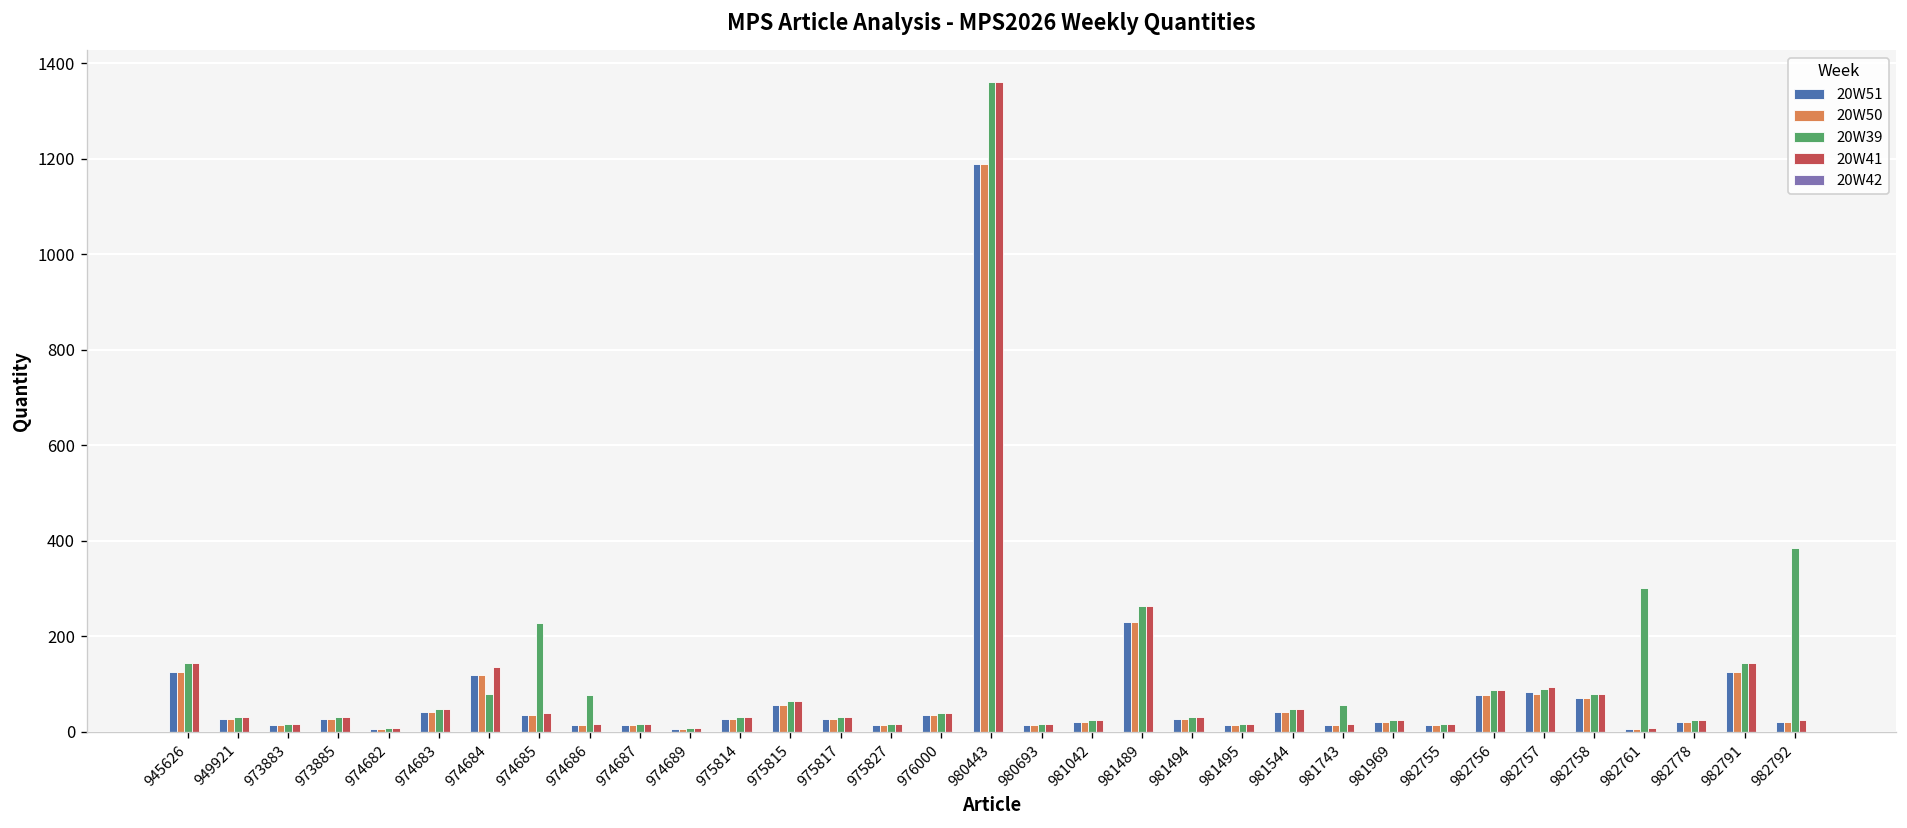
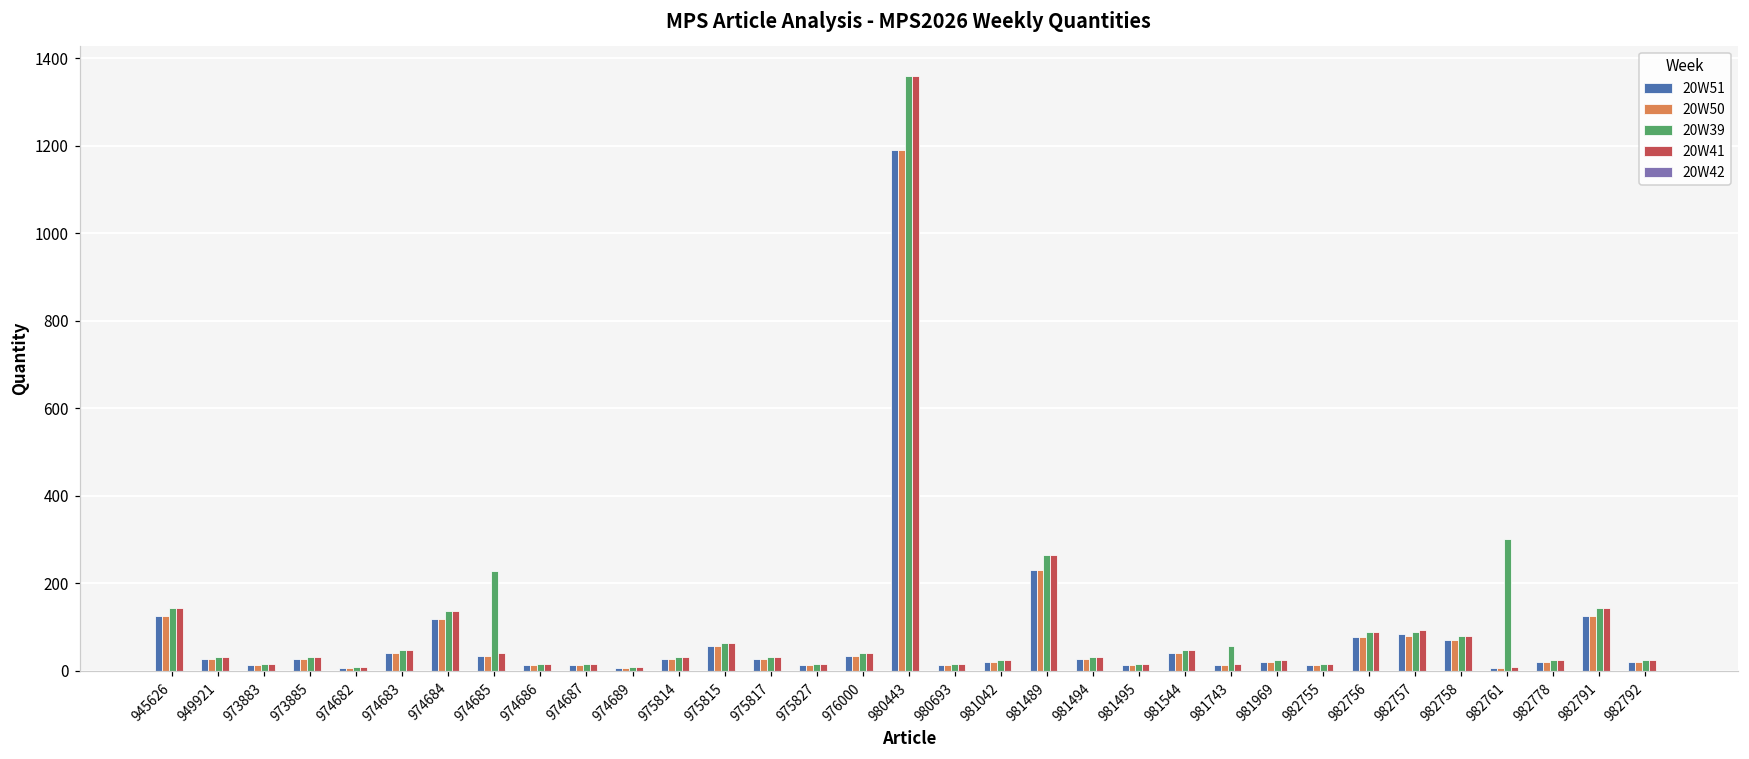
  {
    "20W39": {
      "945626": 140,
      "949921": 30,
      "973883": 20,
      "973885": 30,
      "974682": 10,
      "974683": 50,
-     "974684": 80,
+     "974684": 140,
      "974685": 230,
-     "974686": 80,
+     "974686": 20,
      "974687": 20,
      "974689": 10,
      "975814": 30,
      "975815": 60,
      "975817": 30,
      "975827": 20,
      "976000": 40,
      "980443": 1360,
      "980693": 20,
      "981042": 20,
      "981489": 260,
      "981494": 30,
      "981495": 20,
      "981544": 50,
      "981743": 60,
      "981969": 20,
      "982755": 20,
      "982756": 90,
      "982757": 90,
      "982758": 80,
      "982761": 300,
      "982778": 20,
      "982791": 140,
-     "982792": 390
+     "982792": 20
    }
  }
